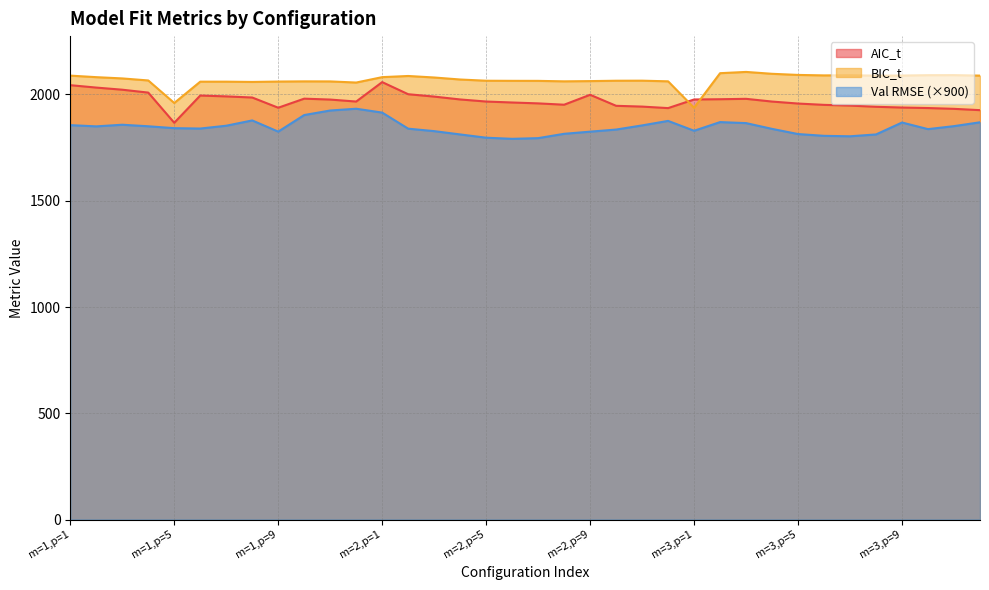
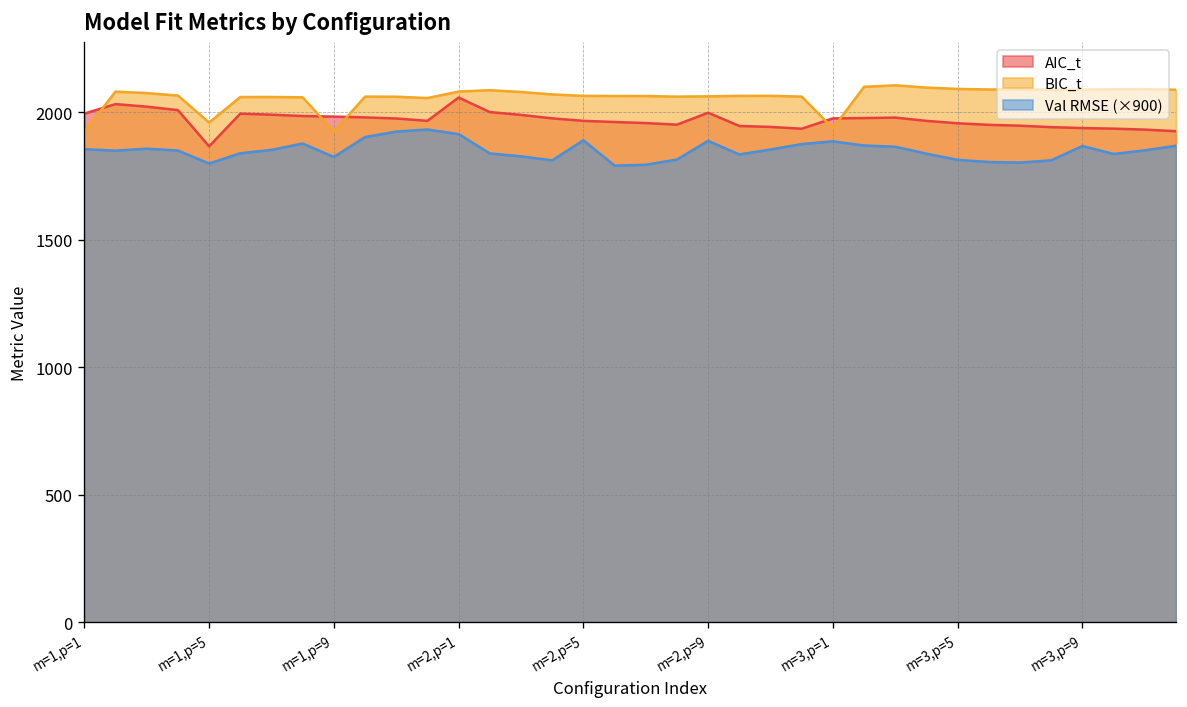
  {
    "AIC_t": {
-     "m=1,p=1": 2040,
+     "m=1,p=1": 2000,
      "m=1,p=5": 1870,
-     "m=1,p=9": 1940,
+     "m=1,p=9": 1980,
      "m=2,p=1": 2060,
      "m=2,p=5": 1970,
      "m=2,p=9": 2000,
      "m=3,p=1": 1980,
      "m=3,p=5": 1960,
      "m=3,p=9": 1940
    },
    "BIC_t": {
-     "m=1,p=1": 2090,
+     "m=1,p=1": 1920,
      "m=1,p=5": 1960,
-     "m=1,p=9": 2060,
+     "m=1,p=9": 1920,
      "m=2,p=1": 2080,
      "m=2,p=5": 2060,
      "m=2,p=9": 2060,
      "m=3,p=1": 1940,
      "m=3,p=5": 2090
    },
    "Val RMSE (×900)": {
      "m=1,p=1": 1860,
-     "m=1,p=5": 1840,
+     "m=1,p=5": 1800,
      "m=1,p=9": 1830,
      "m=2,p=1": 1910,
-     "m=2,p=5": 1800,
-     "m=2,p=9": 1830,
-     "m=3,p=1": 1830,
+     "m=2,p=5": 1890,
+     "m=2,p=9": 1890,
+     "m=3,p=1": 1890,
      "m=3,p=5": 1810,
      "m=3,p=9": 1870
    }
  }
